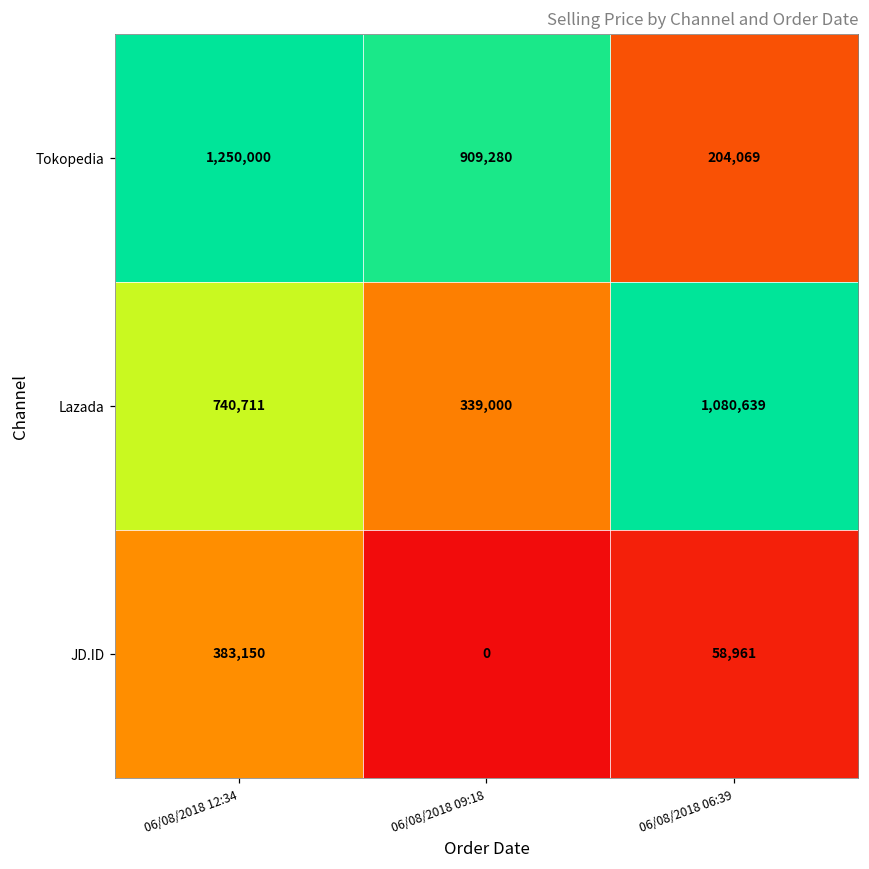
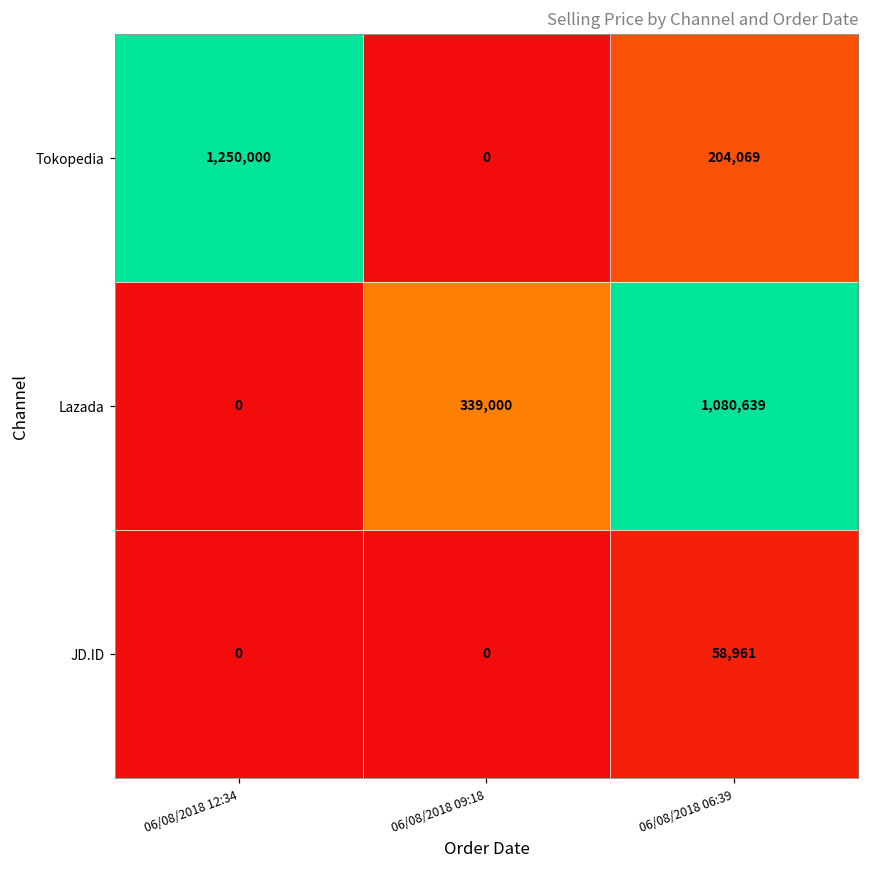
  {
    "Tokopedia": {
      "06/08/2018 12:34": "1,250,000",
-     "06/08/2018 09:18": "909,280",
+     "06/08/2018 09:18": "0",
      "06/08/2018 06:39": "204,069"
    },
    "Lazada": {
-     "06/08/2018 12:34": "740,711",
+     "06/08/2018 12:34": "0",
      "06/08/2018 09:18": "339,000",
      "06/08/2018 06:39": "1,080,639"
    },
    "JD.ID": {
-     "06/08/2018 12:34": "383,150",
+     "06/08/2018 12:34": "0",
      "06/08/2018 09:18": "0",
      "06/08/2018 06:39": "58,961"
    }
  }
